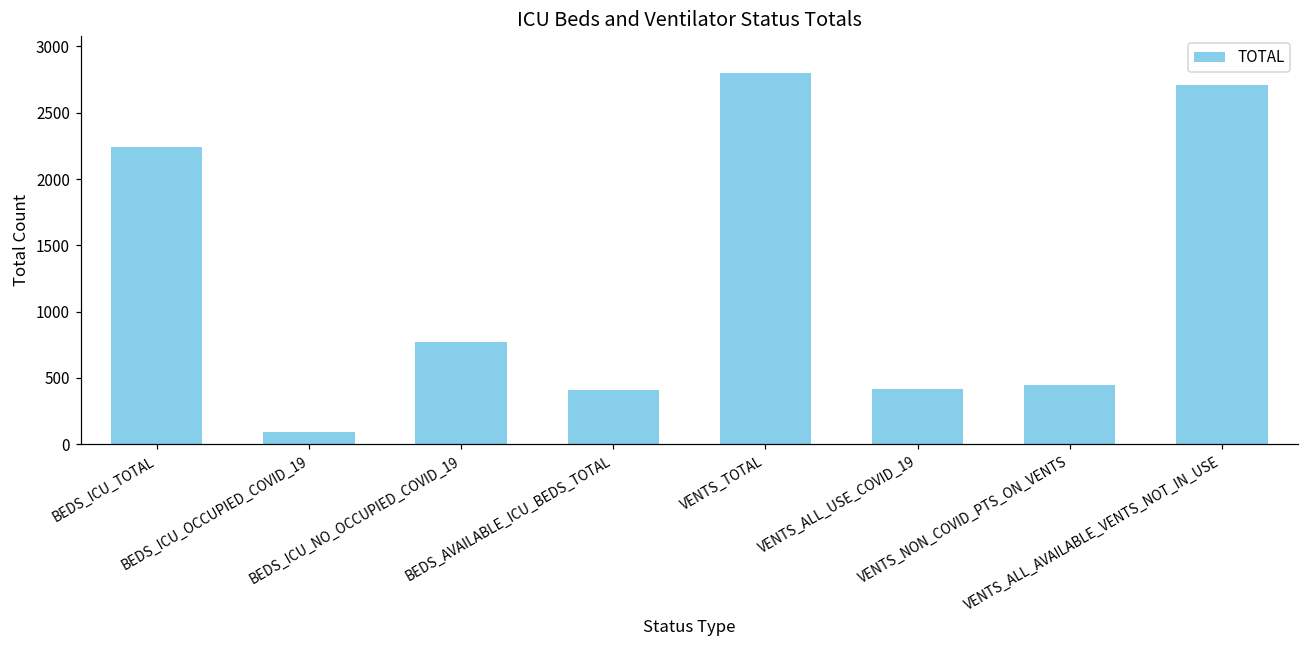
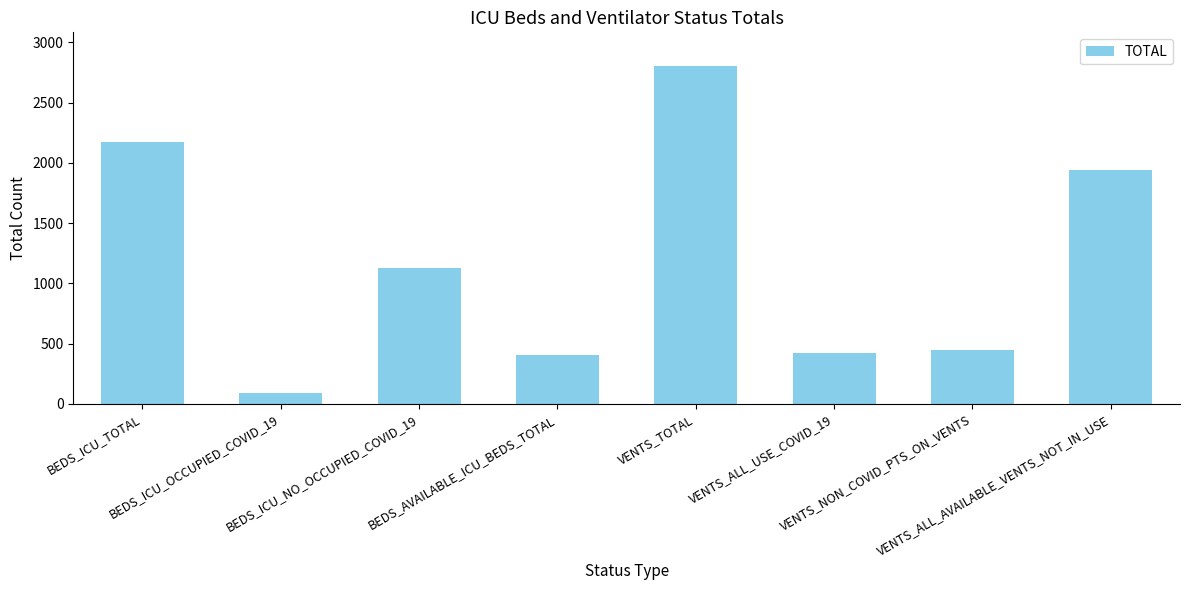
  {
-   "BEDS_ICU_TOTAL": 2240,
+   "BEDS_ICU_TOTAL": 2170,
    "BEDS_ICU_OCCUPIED_COVID_19": 90,
-   "BEDS_ICU_NO_OCCUPIED_COVID_19": 770,
+   "BEDS_ICU_NO_OCCUPIED_COVID_19": 1130,
    "BEDS_AVAILABLE_ICU_BEDS_TOTAL": 410,
    "VENTS_TOTAL": 2800,
    "VENTS_ALL_USE_COVID_19": 420,
    "VENTS_NON_COVID_PTS_ON_VENTS": 440,
-   "VENTS_ALL_AVAILABLE_VENTS_NOT_IN_USE": 2710
+   "VENTS_ALL_AVAILABLE_VENTS_NOT_IN_USE": 1940
  }
